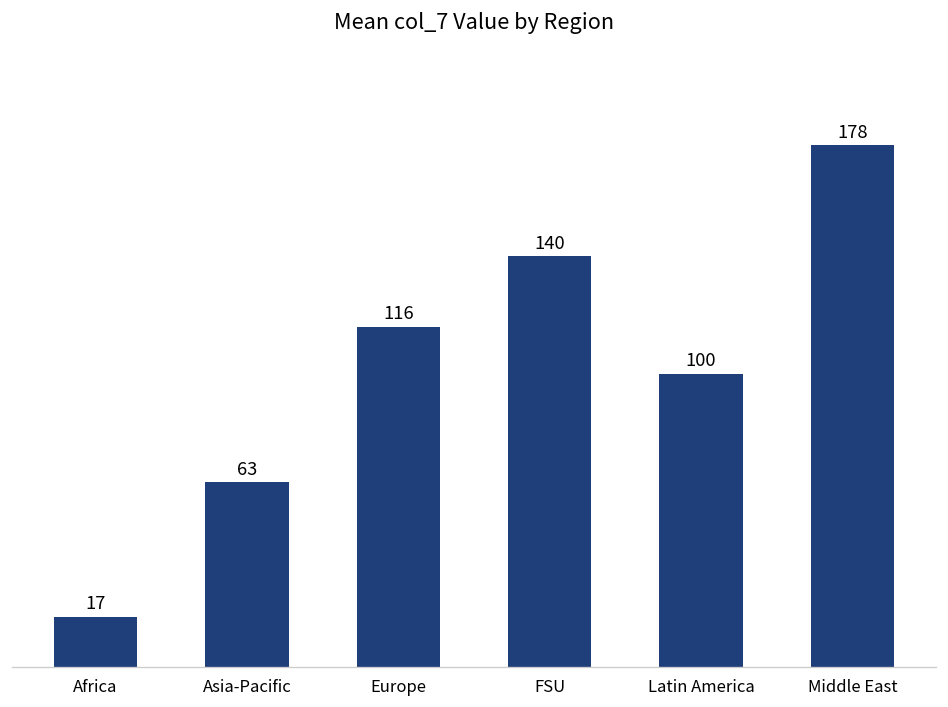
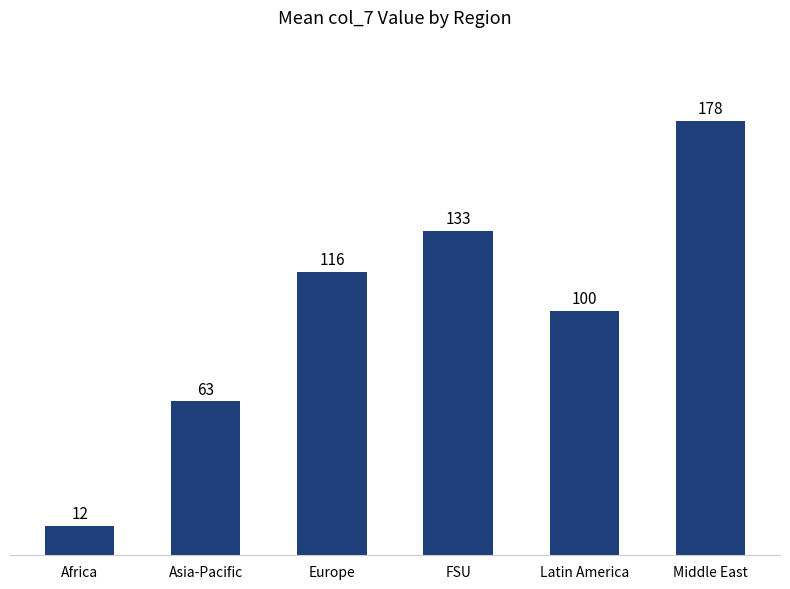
  {
-   "Africa": 17,
+   "Africa": 12,
    "Asia-Pacific": 63,
    "Europe": 116,
-   "FSU": 140,
+   "FSU": 133,
    "Latin America": 100,
    "Middle East": 178
  }
